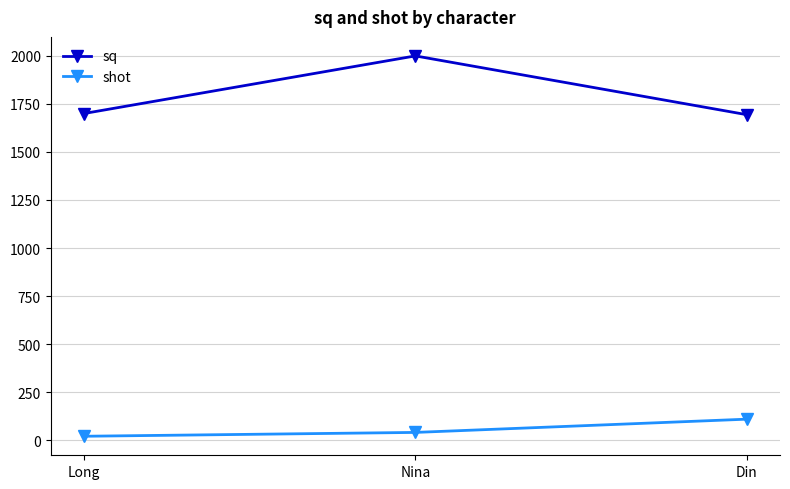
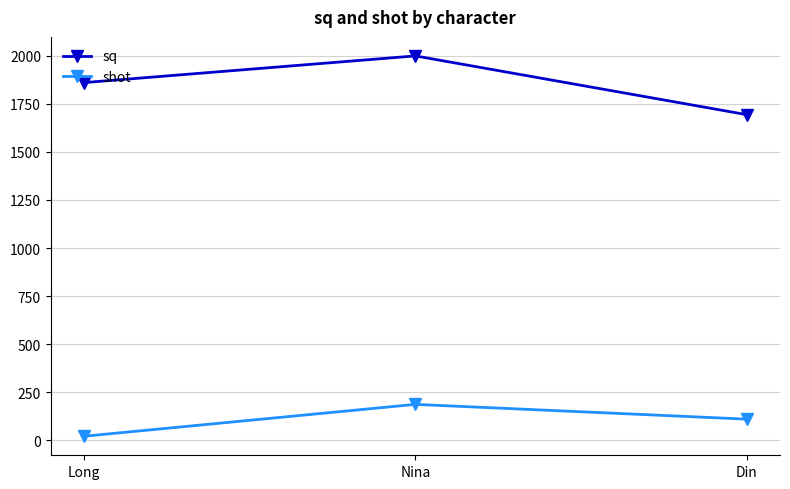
  {
    "sq": {
-     "Long": 1700,
+     "Long": 1860,
      "Nina": 2000,
      "Din": 1690
    },
    "shot": {
      "Long": 20,
-     "Nina": 40,
+     "Nina": 190,
      "Din": 110
    }
  }
